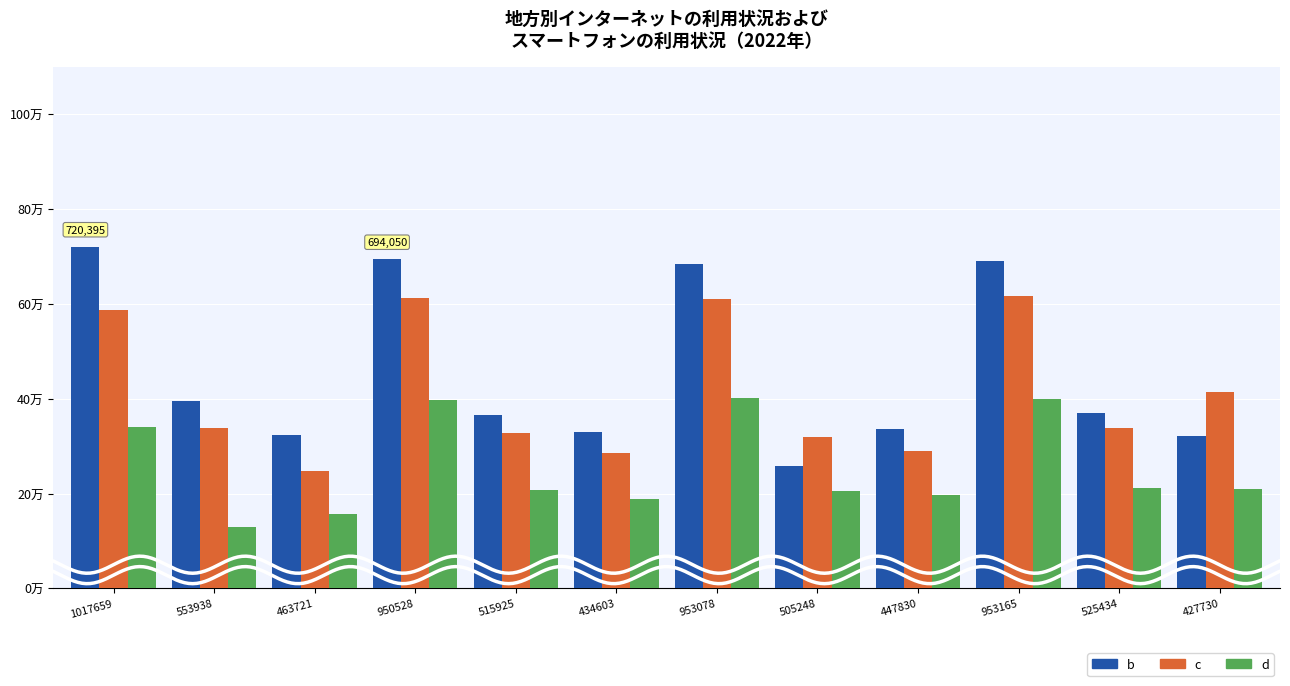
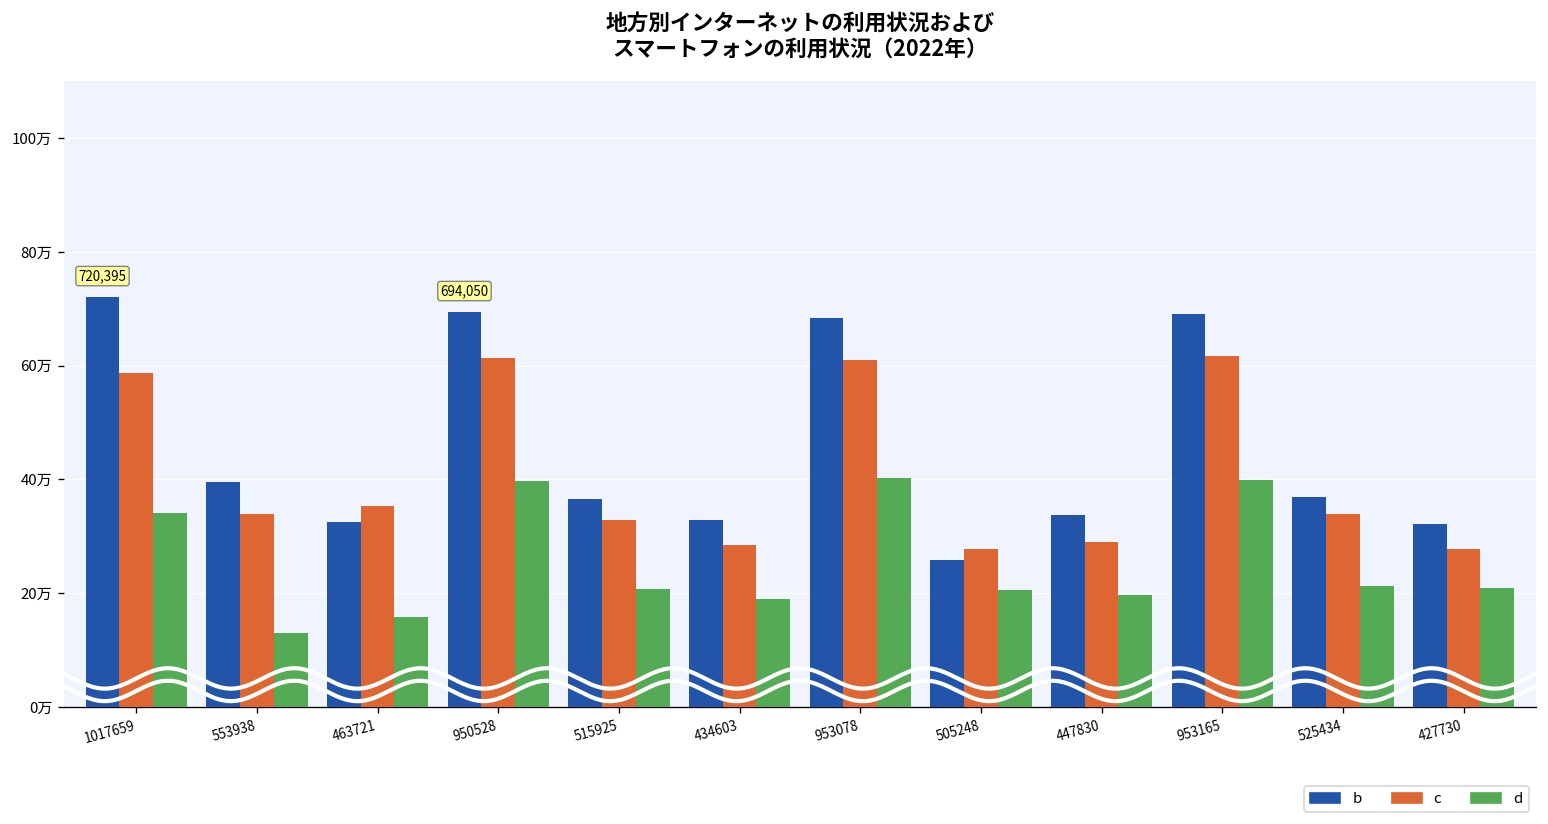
  {
    "b": {
      "553938": "40万",
      "463721": "32万",
      "515925": "37万",
      "434603": "33万",
      "953078": "68万",
      "505248": "26万",
      "447830": "34万",
      "953165": "69万",
      "525434": "37万",
      "427730": "32万"
    },
    "c": {
      "1017659": "59万",
      "553938": "34万",
-     "463721": "25万",
+     "463721": "35万",
      "950528": "61万",
      "515925": "33万",
      "434603": "28万",
      "953078": "61万",
-     "505248": "32万",
+     "505248": "28万",
      "447830": "29万",
      "953165": "62万",
      "525434": "34万",
-     "427730": "41万"
+     "427730": "28万"
    },
    "d": {
      "1017659": "34万",
      "553938": "13万",
      "463721": "16万",
      "950528": "40万",
      "515925": "21万",
      "434603": "19万",
      "953078": "40万",
      "505248": "20万",
      "447830": "20万",
      "953165": "40万",
      "525434": "21万",
      "427730": "21万"
    }
  }
